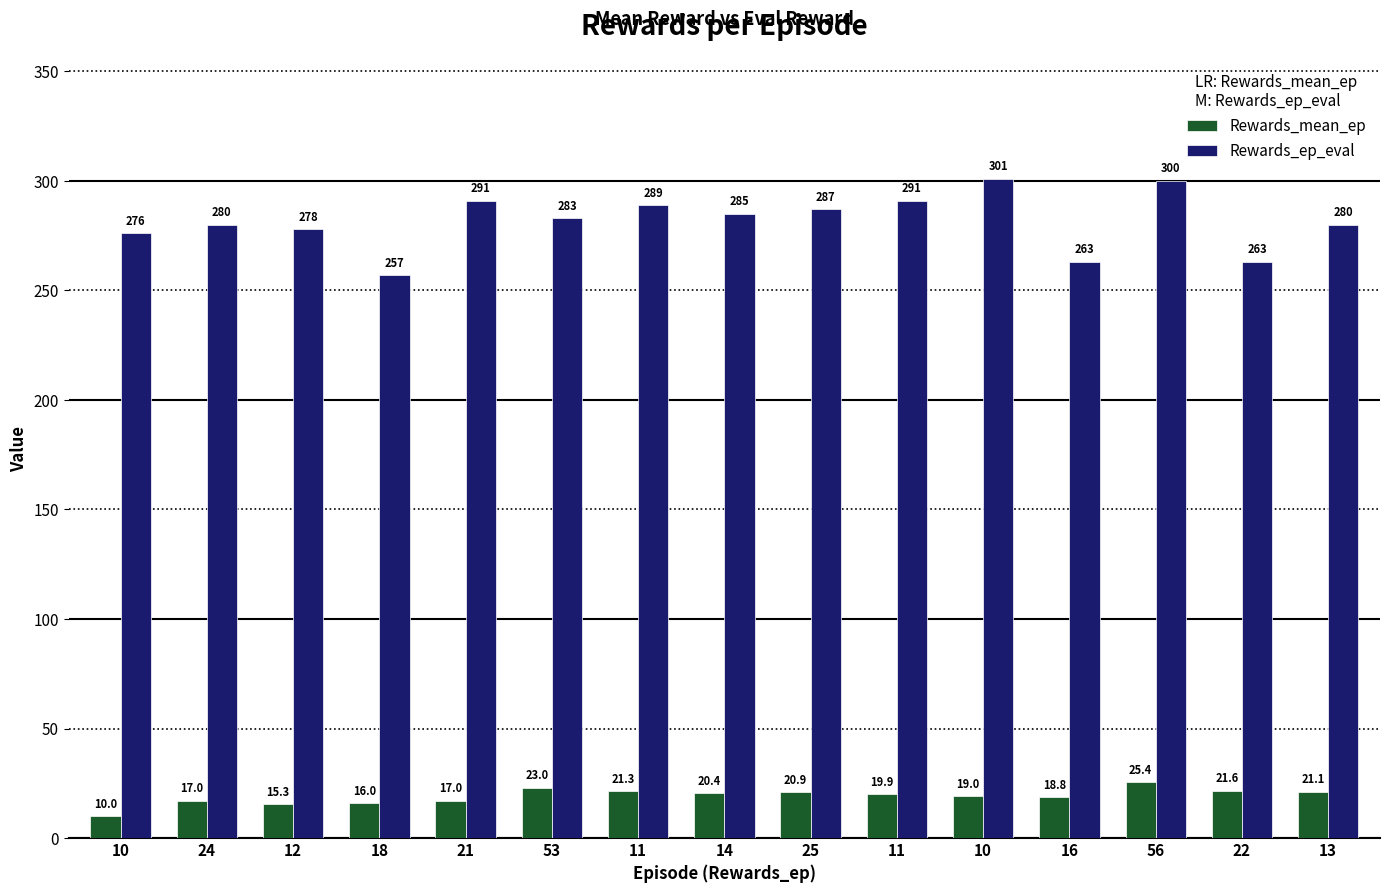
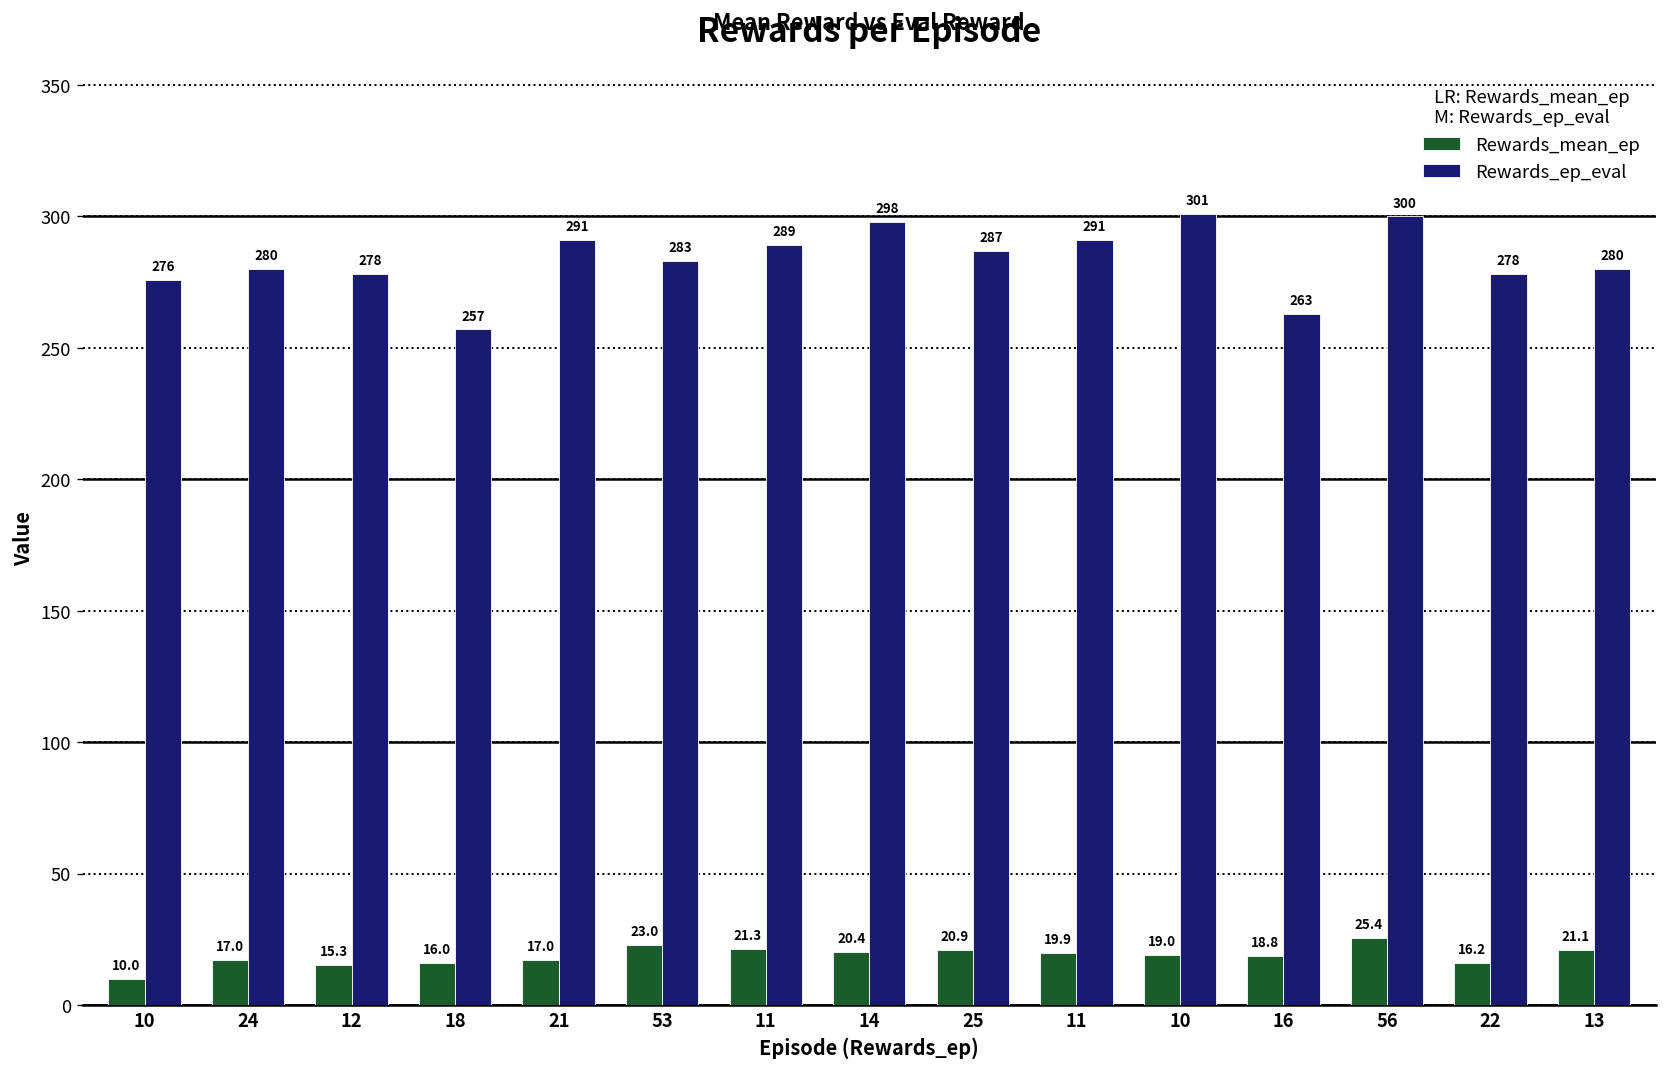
  {
    "Rewards_mean_ep": {
      "24": 17.0,
      "12": 15.3,
      "18": 16.0,
      "21": 17.0,
      "53": 23.0,
      "14": 20.4,
      "25": 20.9,
      "16": 18.8,
      "56": 25.4,
-     "22": 21.6,
+     "22": 16.2,
      "13": 21.1
    },
    "Rewards_ep_eval": {
      "24": 280,
      "12": 278,
      "18": 257,
      "21": 291,
      "53": 283,
-     "14": 285,
+     "14": 298,
      "25": 287,
      "16": 263,
      "56": 300,
-     "22": 263,
+     "22": 278,
      "13": 280
    }
  }
